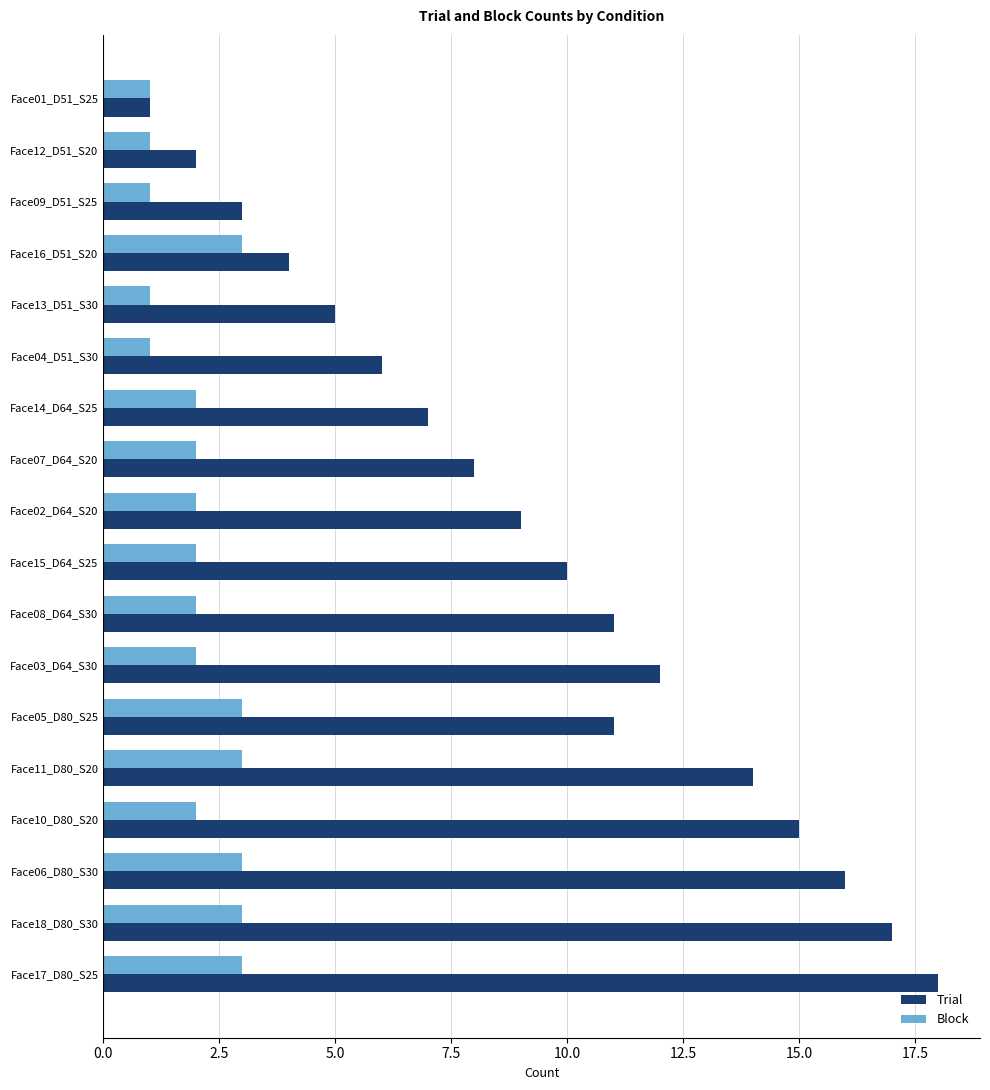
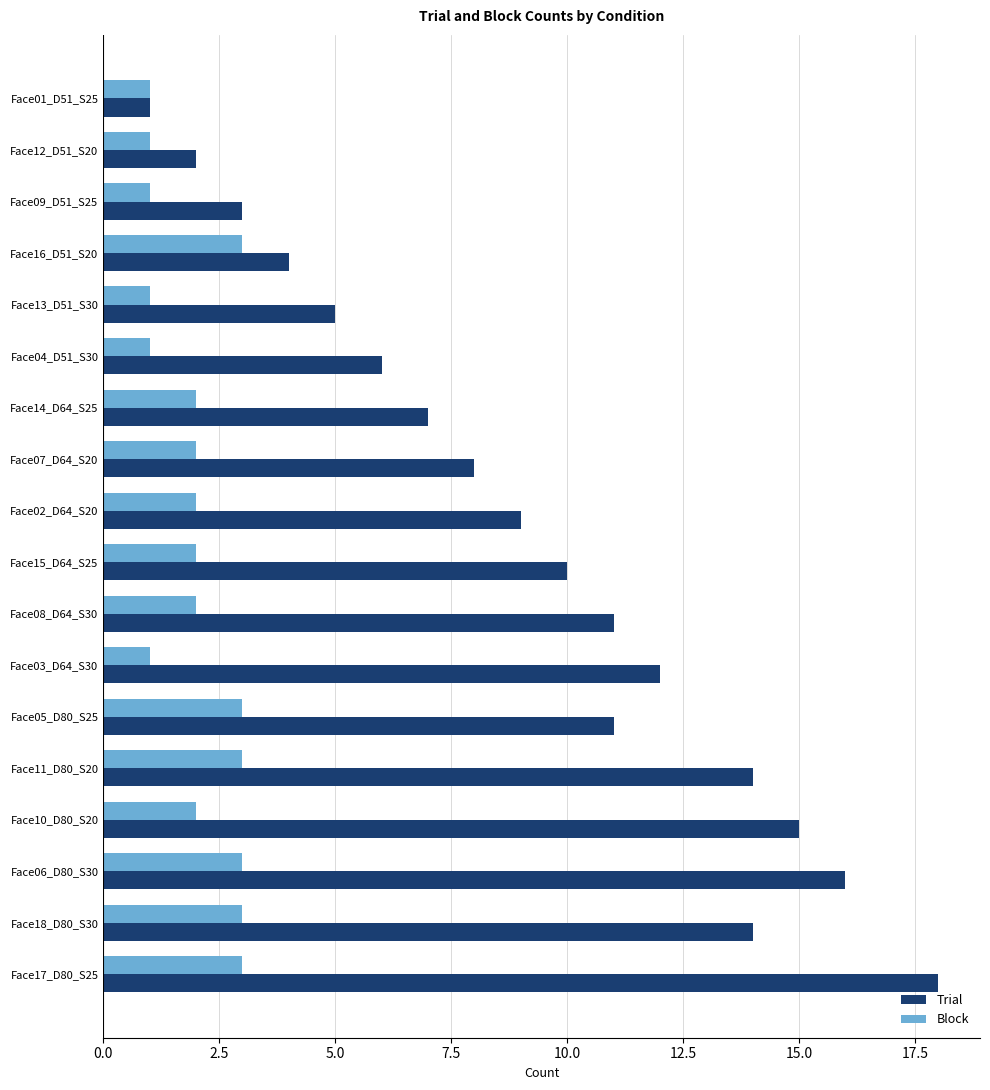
  {
    "Trial": {
      "Face01_D51_S25": 1,
      "Face12_D51_S20": 2,
      "Face09_D51_S25": 3,
      "Face16_D51_S20": 4,
      "Face13_D51_S30": 5,
      "Face04_D51_S30": 6,
      "Face14_D64_S25": 7,
      "Face07_D64_S20": 8,
      "Face02_D64_S20": 9,
      "Face15_D64_S25": 10,
      "Face08_D64_S30": 11,
      "Face03_D64_S30": 12,
      "Face05_D80_S25": 11,
      "Face11_D80_S20": 14,
      "Face10_D80_S20": 15,
      "Face06_D80_S30": 16,
-     "Face18_D80_S30": 17,
+     "Face18_D80_S30": 14,
      "Face17_D80_S25": 18
    },
    "Block": {
      "Face01_D51_S25": 1,
      "Face12_D51_S20": 1,
      "Face09_D51_S25": 1,
      "Face16_D51_S20": 3,
      "Face13_D51_S30": 1,
      "Face04_D51_S30": 1,
      "Face14_D64_S25": 2,
      "Face07_D64_S20": 2,
      "Face02_D64_S20": 2,
      "Face15_D64_S25": 2,
      "Face08_D64_S30": 2,
-     "Face03_D64_S30": 2,
+     "Face03_D64_S30": 1,
      "Face05_D80_S25": 3,
      "Face11_D80_S20": 3,
      "Face10_D80_S20": 2,
      "Face06_D80_S30": 3,
      "Face18_D80_S30": 3,
      "Face17_D80_S25": 3
    }
  }
